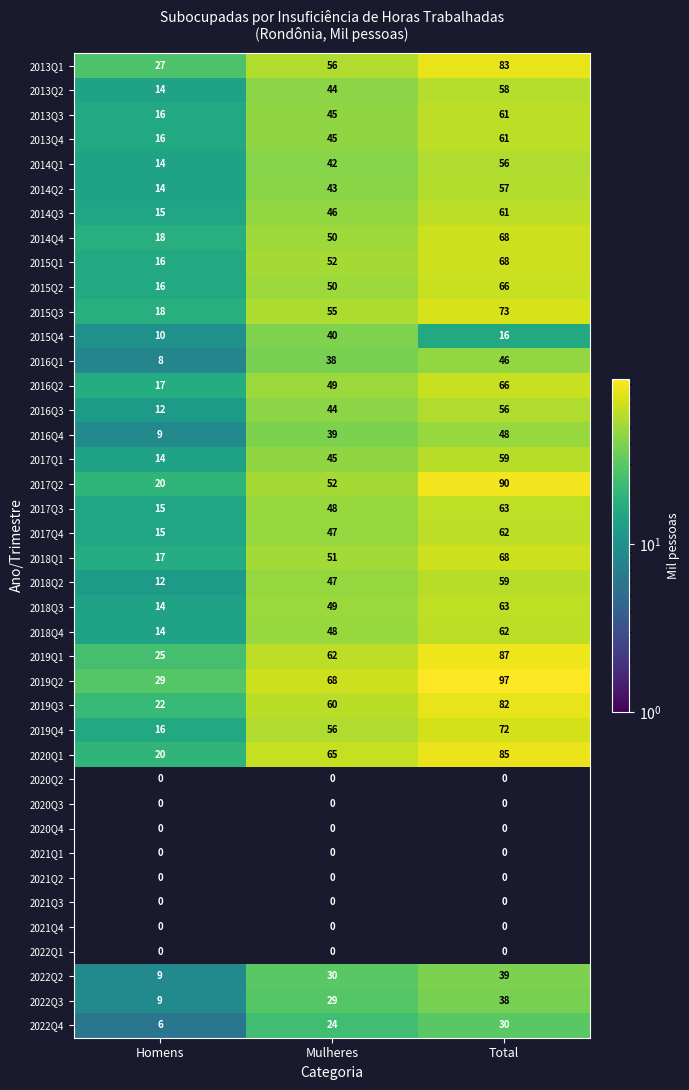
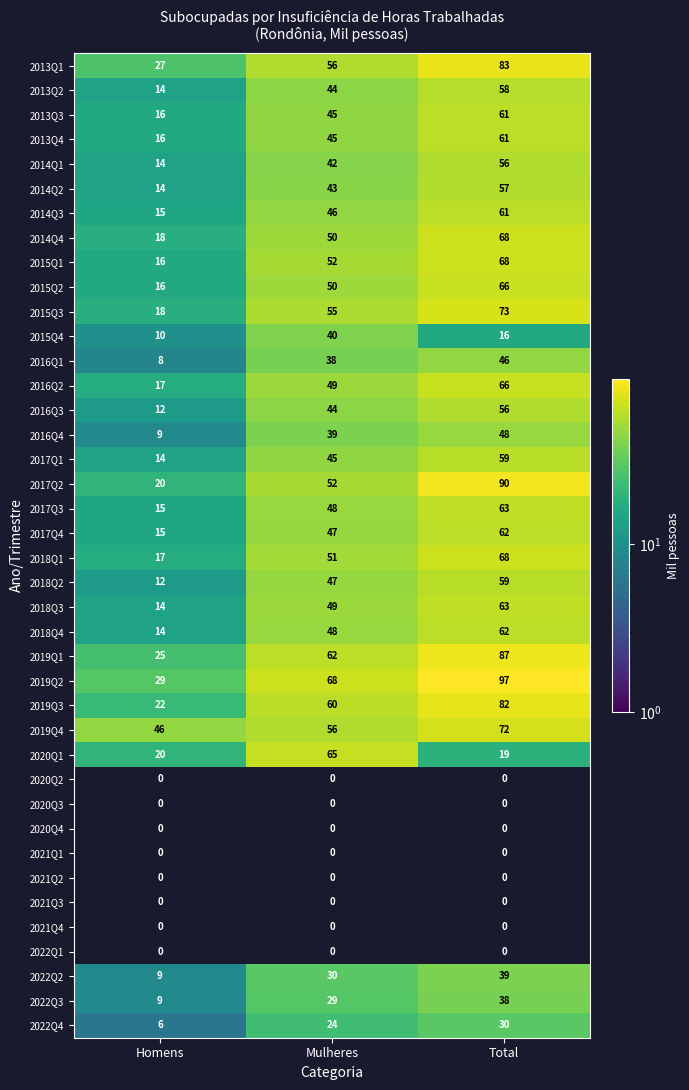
  {
    "2013Q1": {
      "Homens": 27,
      "Mulheres": 56,
      "Total": 83
    },
    "2013Q2": {
      "Homens": 14,
      "Mulheres": 44,
      "Total": 58
    },
    "2013Q3": {
      "Homens": 16,
      "Mulheres": 45,
      "Total": 61
    },
    "2013Q4": {
      "Homens": 16,
      "Mulheres": 45,
      "Total": 61
    },
    "2014Q1": {
      "Homens": 14,
      "Mulheres": 42,
      "Total": 56
    },
    "2014Q2": {
      "Homens": 14,
      "Mulheres": 43,
      "Total": 57
    },
    "2014Q3": {
      "Homens": 15,
      "Mulheres": 46,
      "Total": 61
    },
    "2014Q4": {
      "Homens": 18,
      "Mulheres": 50,
      "Total": 68
    },
    "2015Q1": {
      "Homens": 16,
      "Mulheres": 52,
      "Total": 68
    },
    "2015Q2": {
      "Homens": 16,
      "Mulheres": 50,
      "Total": 66
    },
    "2015Q3": {
      "Homens": 18,
      "Mulheres": 55,
      "Total": 73
    },
    "2015Q4": {
      "Homens": 10,
      "Mulheres": 40,
      "Total": 16
    },
    "2016Q1": {
      "Homens": 8,
      "Mulheres": 38,
      "Total": 46
    },
    "2016Q2": {
      "Homens": 17,
      "Mulheres": 49,
      "Total": 66
    },
    "2016Q3": {
      "Homens": 12,
      "Mulheres": 44,
      "Total": 56
    },
    "2016Q4": {
      "Homens": 9,
      "Mulheres": 39,
      "Total": 48
    },
    "2017Q1": {
      "Homens": 14,
      "Mulheres": 45,
      "Total": 59
    },
    "2017Q2": {
      "Homens": 20,
      "Mulheres": 52,
      "Total": 90
    },
    "2017Q3": {
      "Homens": 15,
      "Mulheres": 48,
      "Total": 63
    },
    "2017Q4": {
      "Homens": 15,
      "Mulheres": 47,
      "Total": 62
    },
    "2018Q1": {
      "Homens": 17,
      "Mulheres": 51,
      "Total": 68
    },
    "2018Q2": {
      "Homens": 12,
      "Mulheres": 47,
      "Total": 59
    },
    "2018Q3": {
      "Homens": 14,
      "Mulheres": 49,
      "Total": 63
    },
    "2018Q4": {
      "Homens": 14,
      "Mulheres": 48,
      "Total": 62
    },
    "2019Q1": {
      "Homens": 25,
      "Mulheres": 62,
      "Total": 87
    },
    "2019Q2": {
      "Homens": 29,
      "Mulheres": 68,
      "Total": 97
    },
    "2019Q3": {
      "Homens": 22,
      "Mulheres": 60,
      "Total": 82
    },
    "2019Q4": {
-     "Homens": 16,
+     "Homens": 46,
      "Mulheres": 56,
      "Total": 72
    },
    "2020Q1": {
      "Homens": 20,
      "Mulheres": 65,
-     "Total": 85
+     "Total": 19
    },
    "2022Q2": {
      "Homens": 9,
      "Mulheres": 30,
      "Total": 39
    },
    "2022Q3": {
      "Homens": 9,
      "Mulheres": 29,
      "Total": 38
    },
    "2022Q4": {
      "Homens": 6,
      "Mulheres": 24,
      "Total": 30
    }
  }
